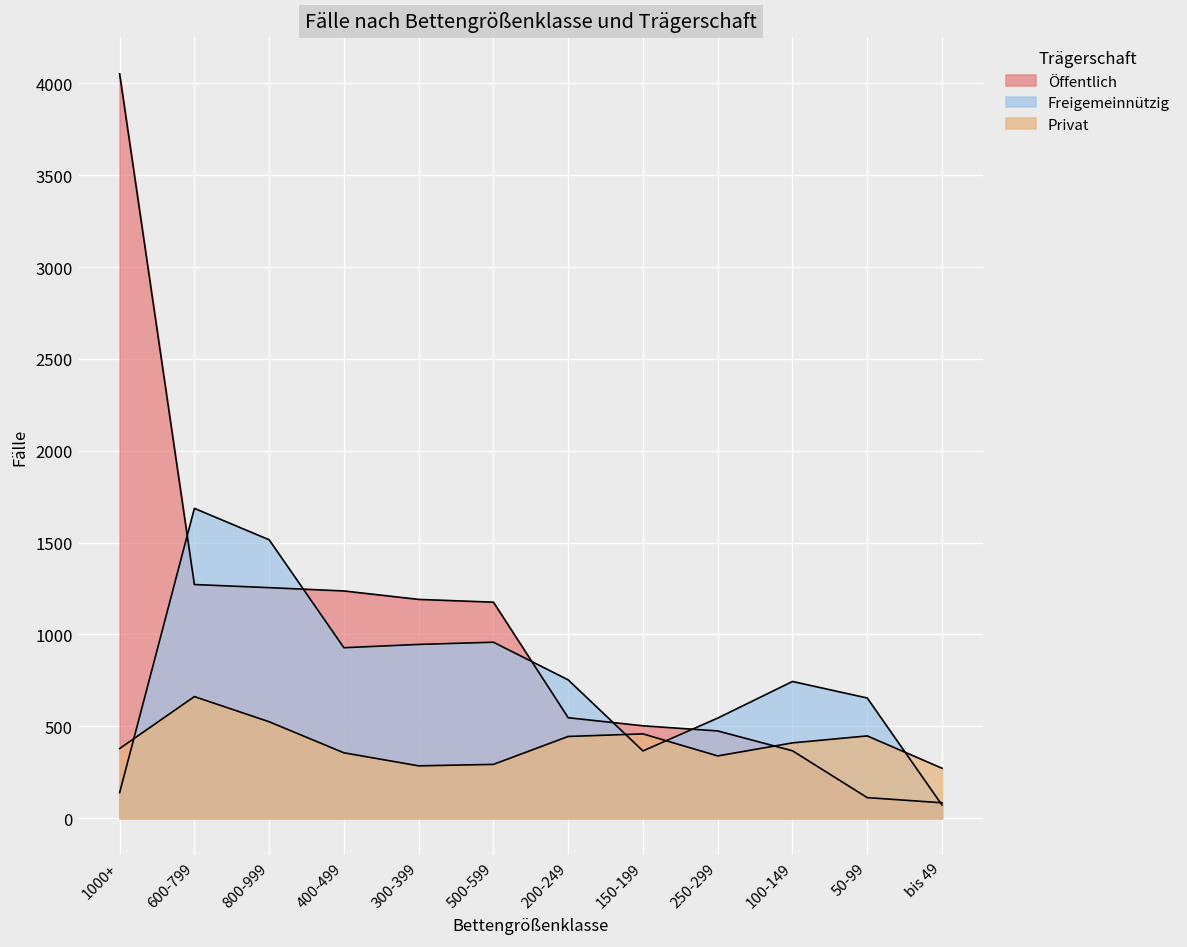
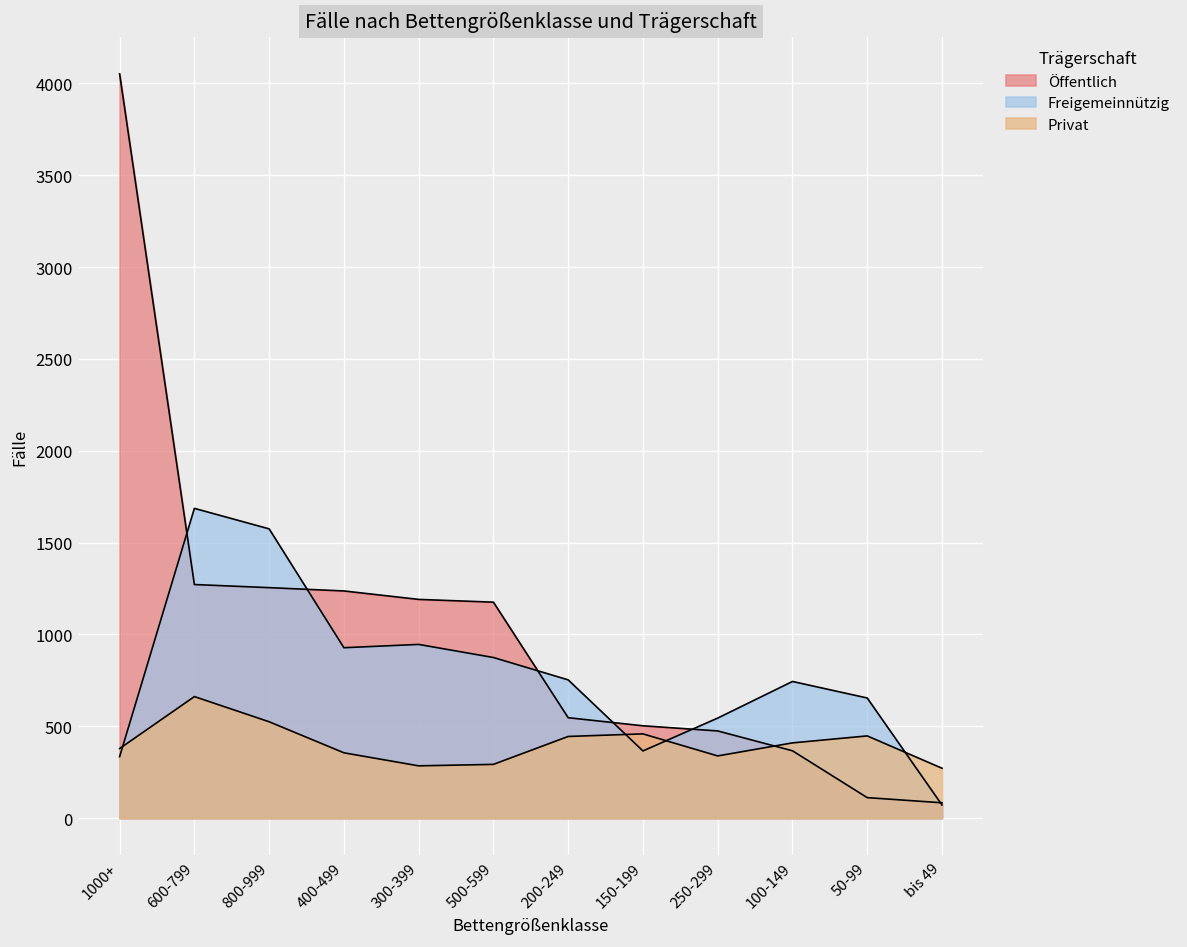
  {
    "Freigemeinnützig": {
-     "1000+": 140,
+     "1000+": 340,
      "600-799": 1690,
-     "800-999": 1520,
+     "800-999": 1580,
      "400-499": 930,
      "300-399": 950,
-     "500-599": 960,
+     "500-599": 870,
      "200-249": 750,
      "150-199": 370,
      "250-299": 550,
      "100-149": 740,
      "50-99": 650
    }
  }
